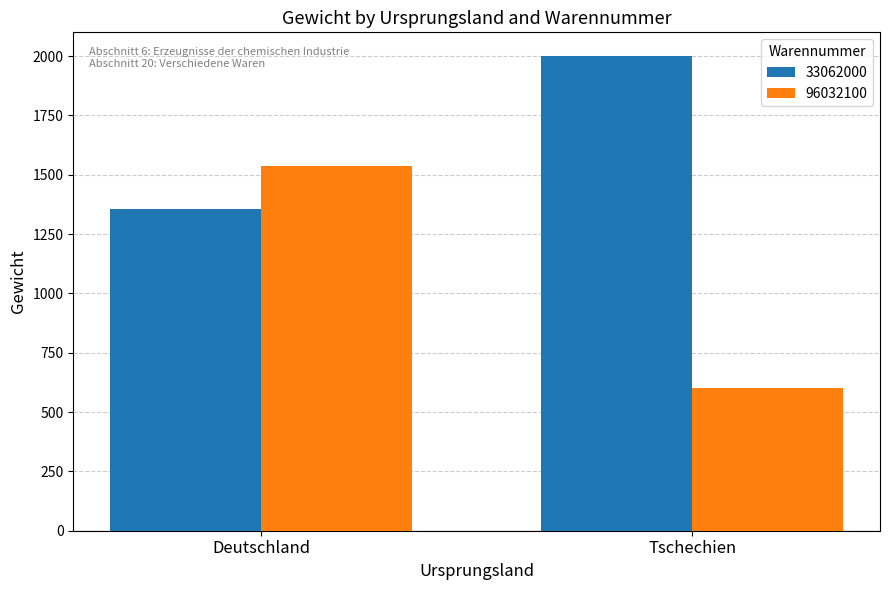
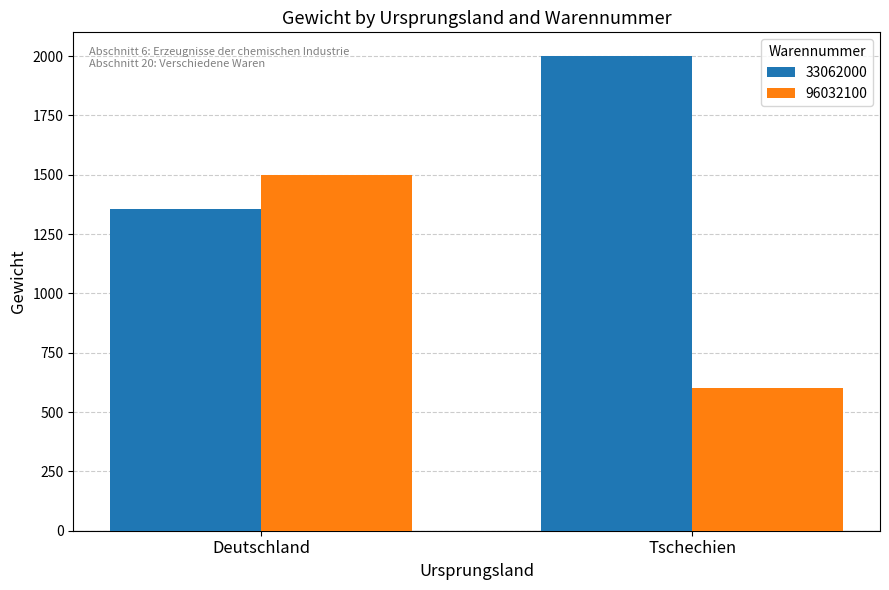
  {
    "33062000": {
      "Deutschland": 1360,
      "Tschechien": 2000
    },
    "96032100": {
-     "Deutschland": 1540,
+     "Deutschland": 1500,
      "Tschechien": 600
    }
  }
